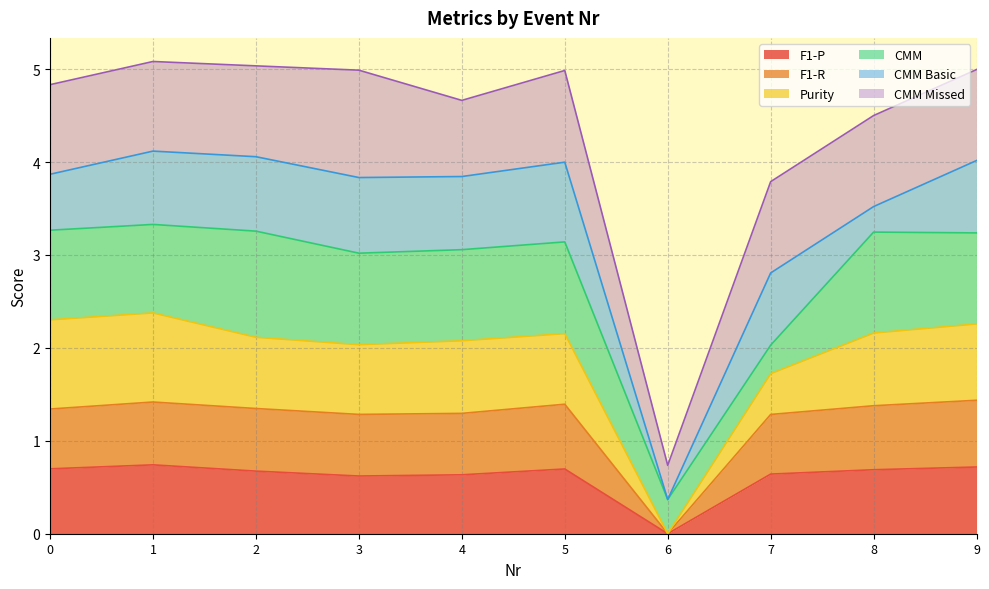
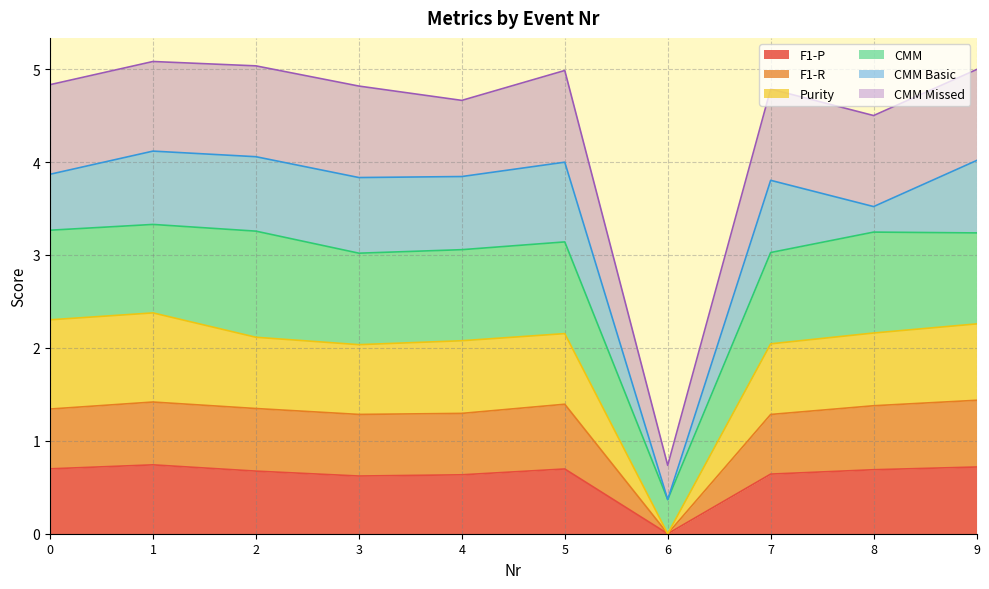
  {
    "Purity": {
      "0": 1.0,
      "1": 1.0,
      "2": 0.8,
      "3": 0.8,
      "4": 0.8,
      "5": 0.8,
-     "7": 0.4,
+     "7": 0.8,
      "8": 0.8,
      "9": 0.8
    },
    "CMM": {
      "0": 1.0,
      "1": 1.0,
      "2": 1.1,
      "3": 1.0,
      "4": 1.0,
      "5": 1.0,
-     "7": 0.3,
+     "7": 1.0,
      "8": 1.1,
      "9": 1.0
    },
    "CMM Basic": {
      "0": 0.6,
      "1": 0.8,
      "2": 0.8,
      "3": 0.8,
      "4": 0.8,
      "5": 0.9,
      "7": 0.8,
      "8": 0.3,
      "9": 0.8
    },
    "CMM Missed": {
      "0": 1.0,
      "1": 1.0,
      "2": 1.0,
-     "3": 1.2,
+     "3": 1.0,
      "4": 0.8,
      "5": 1.0,
      "6": 0.4,
      "8": 1.0,
      "9": 1.0
    }
  }
